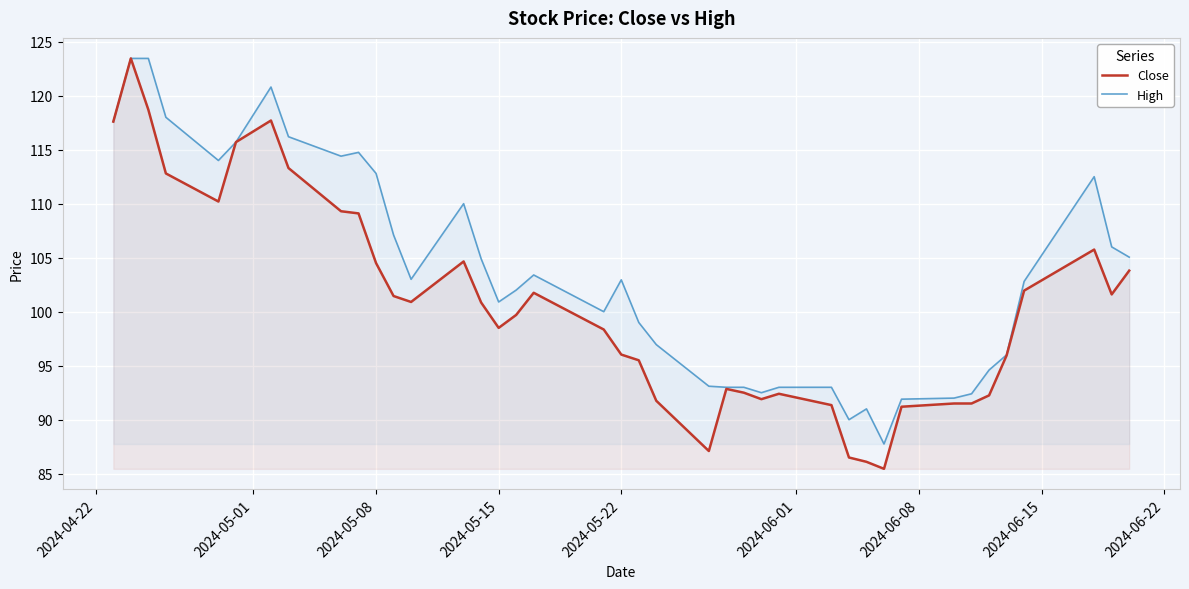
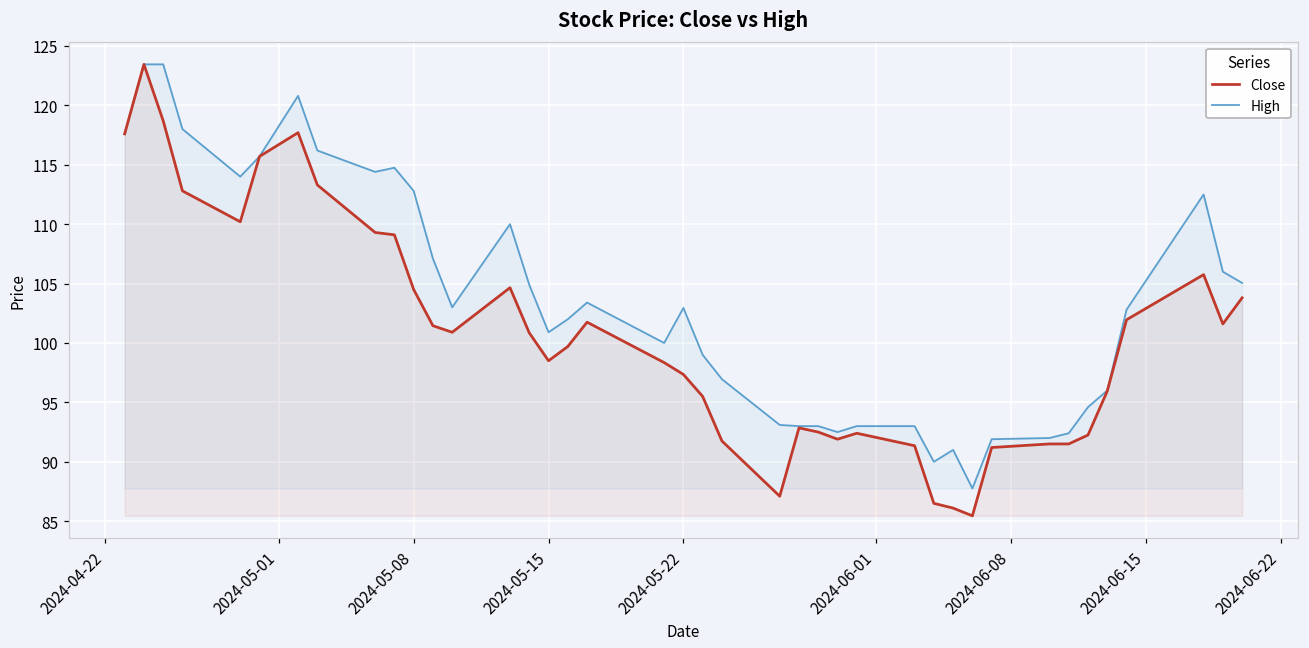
  {
    "Close": {
      "2024-05-08": 104.5,
      "2024-05-15": 98.5,
-     "2024-05-22": 96.0
+     "2024-05-22": 97.4
    },
    "High": {
      "2024-05-08": 112.8,
      "2024-05-15": 100.9,
      "2024-05-22": 103.0
    }
  }
